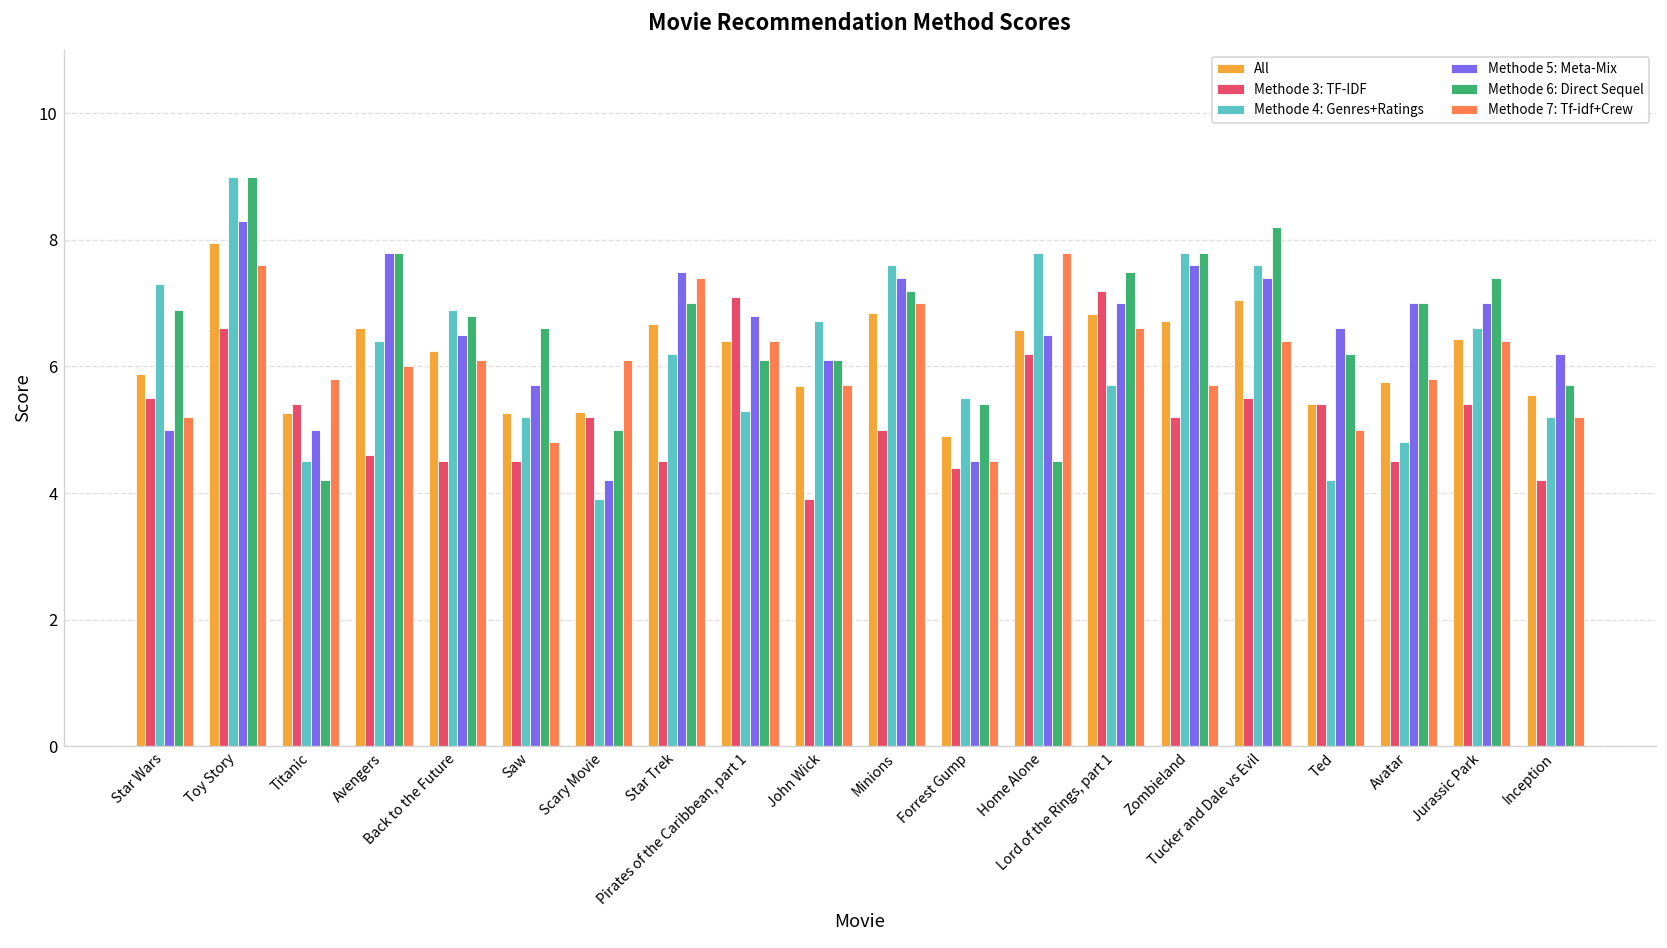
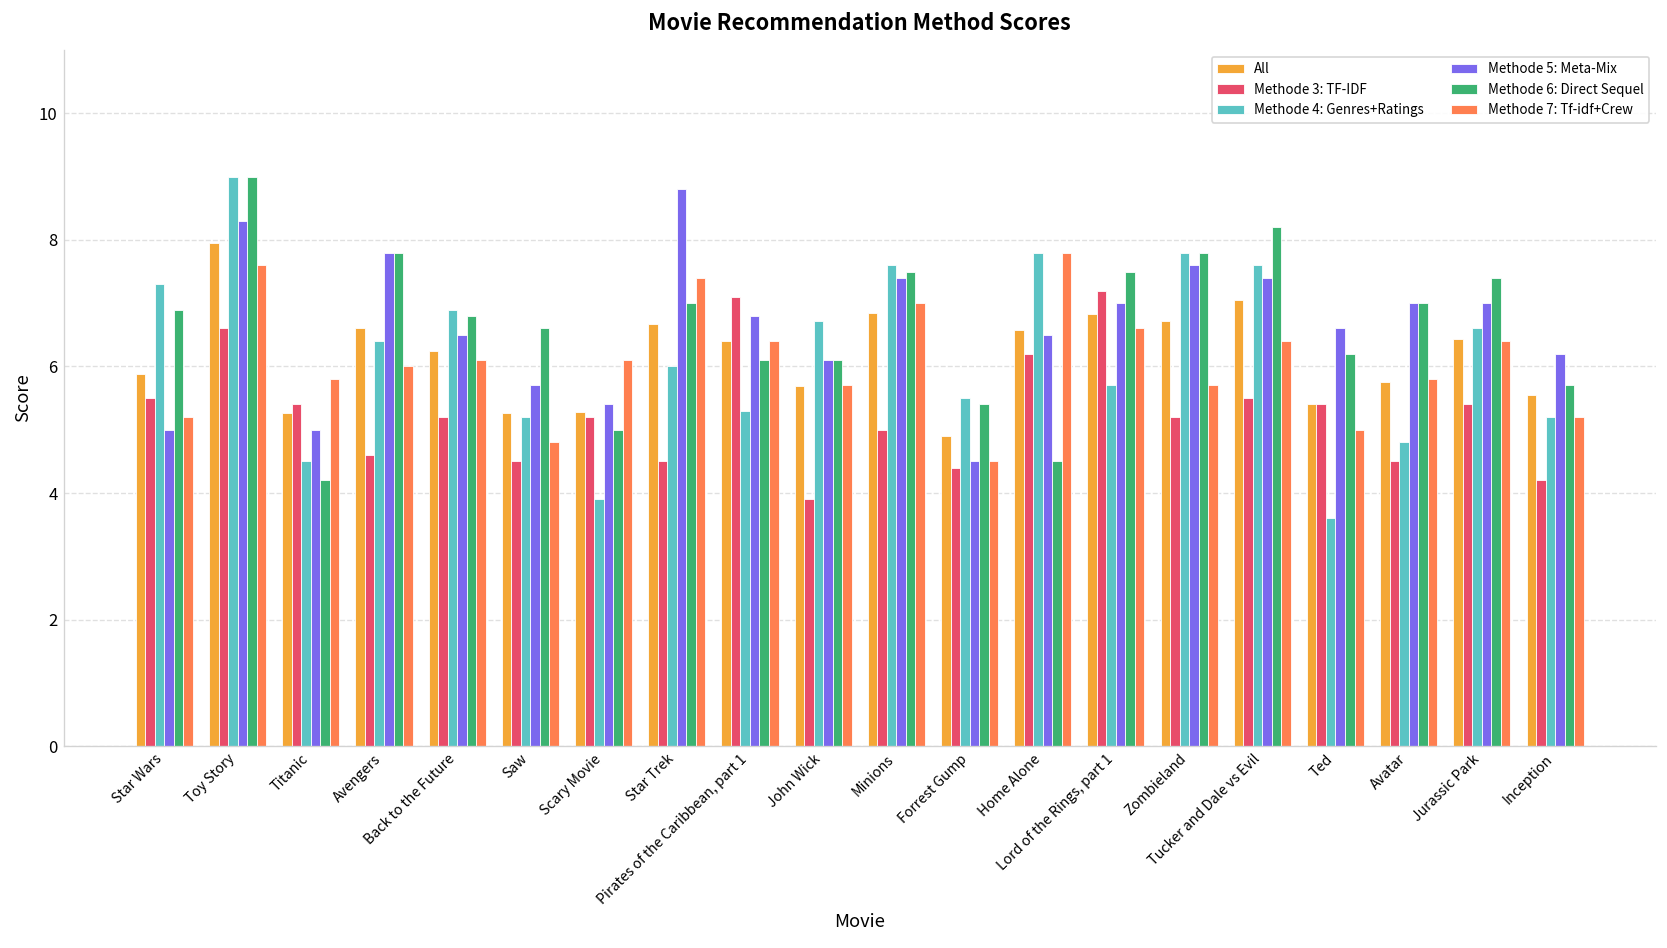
  {
    "Methode 3: TF-IDF": {
      "Star Wars": 5.5,
      "Toy Story": 6.6,
      "Titanic": 5.4,
      "Avengers": 4.6,
-     "Back to the Future": 4.5,
+     "Back to the Future": 5.2,
      "Saw": 4.5,
      "Scary Movie": 5.2,
      "Star Trek": 4.5,
      "Pirates of the Caribbean, part 1": 7.1,
      "John Wick": 3.9,
      "Minions": 5.0,
      "Forrest Gump": 4.4,
      "Home Alone": 6.2,
      "Lord of the Rings, part 1": 7.2,
      "Zombieland": 5.2,
      "Tucker and Dale vs Evil": 5.5,
      "Ted": 5.4,
      "Avatar": 4.5,
      "Jurassic Park": 5.4,
      "Inception": 4.2
    },
    "Methode 4: Genres+Ratings": {
      "Star Wars": 7.3,
      "Toy Story": 9.0,
      "Titanic": 4.5,
      "Avengers": 6.4,
      "Back to the Future": 6.9,
      "Saw": 5.2,
      "Scary Movie": 3.9,
-     "Star Trek": 6.2,
+     "Star Trek": 6.0,
      "Pirates of the Caribbean, part 1": 5.3,
      "John Wick": 6.7,
      "Minions": 7.6,
      "Forrest Gump": 5.5,
      "Home Alone": 7.8,
      "Lord of the Rings, part 1": 5.7,
      "Zombieland": 7.8,
      "Tucker and Dale vs Evil": 7.6,
-     "Ted": 4.2,
+     "Ted": 3.6,
      "Avatar": 4.8,
      "Jurassic Park": 6.6,
      "Inception": 5.2
    },
    "Methode 5: Meta-Mix": {
      "Star Wars": 5.0,
      "Toy Story": 8.3,
      "Titanic": 5.0,
      "Avengers": 7.8,
      "Back to the Future": 6.5,
      "Saw": 5.7,
-     "Scary Movie": 4.2,
-     "Star Trek": 7.5,
+     "Scary Movie": 5.4,
+     "Star Trek": 8.8,
      "Pirates of the Caribbean, part 1": 6.8,
      "John Wick": 6.1,
      "Minions": 7.4,
      "Forrest Gump": 4.5,
      "Home Alone": 6.5,
      "Lord of the Rings, part 1": 7.0,
      "Zombieland": 7.6,
      "Tucker and Dale vs Evil": 7.4,
      "Ted": 6.6,
      "Avatar": 7.0,
      "Jurassic Park": 7.0,
      "Inception": 6.2
    },
    "Methode 6: Direct Sequel": {
      "Star Wars": 6.9,
      "Toy Story": 9.0,
      "Titanic": 4.2,
      "Avengers": 7.8,
      "Back to the Future": 6.8,
      "Saw": 6.6,
      "Scary Movie": 5.0,
      "Star Trek": 7.0,
      "Pirates of the Caribbean, part 1": 6.1,
      "John Wick": 6.1,
-     "Minions": 7.2,
+     "Minions": 7.5,
      "Forrest Gump": 5.4,
      "Home Alone": 4.5,
      "Lord of the Rings, part 1": 7.5,
      "Zombieland": 7.8,
      "Tucker and Dale vs Evil": 8.2,
      "Ted": 6.2,
      "Avatar": 7.0,
      "Jurassic Park": 7.4,
      "Inception": 5.7
    }
  }
